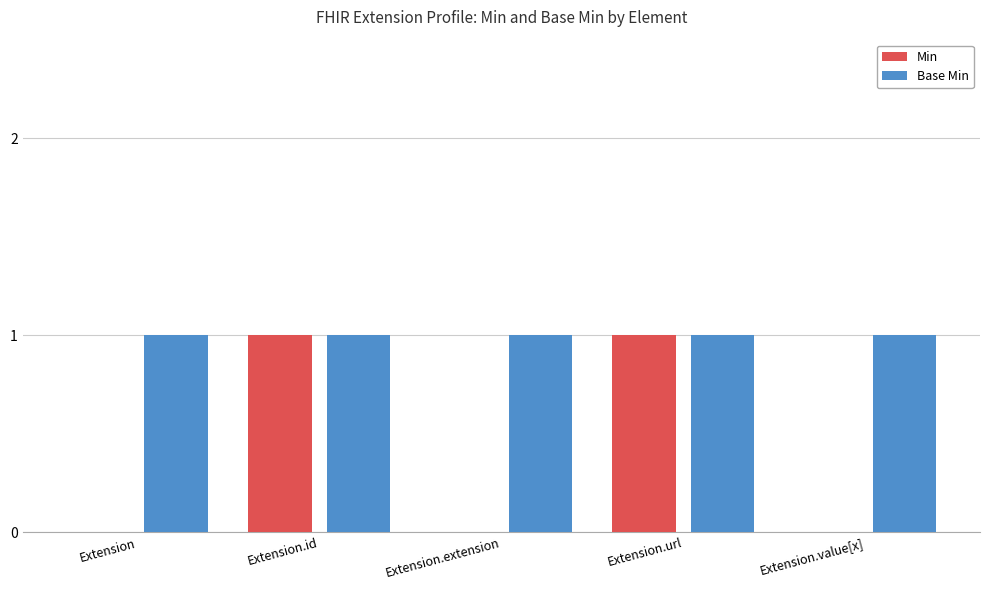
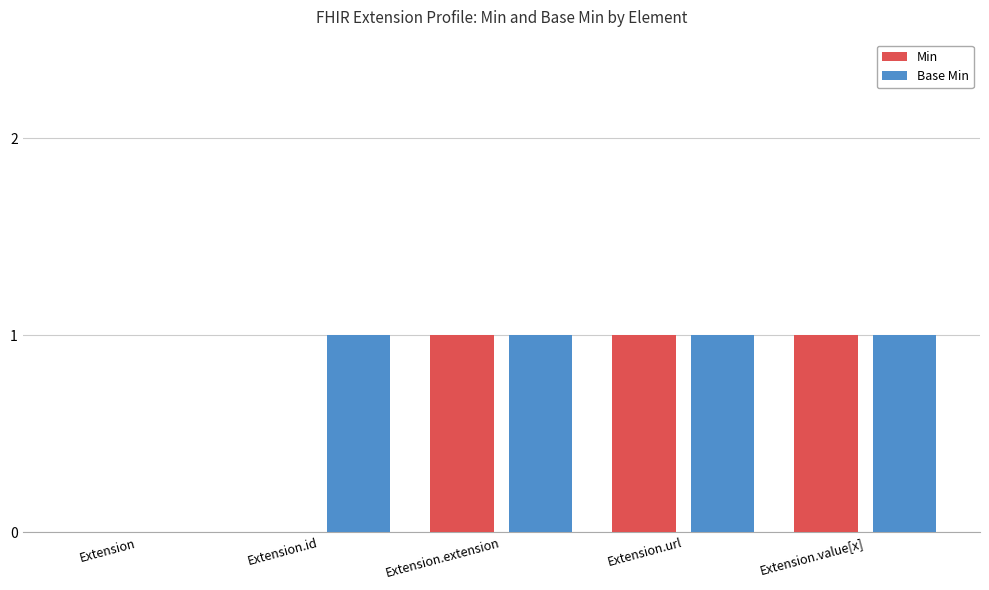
  {
    "Min": {
      "Extension": 0,
-     "Extension.id": 1,
-     "Extension.extension": 0,
+     "Extension.id": 0,
+     "Extension.extension": 1,
      "Extension.url": 1,
-     "Extension.value[x]": 0
+     "Extension.value[x]": 1
    },
    "Base Min": {
-     "Extension": 1,
+     "Extension": 0,
      "Extension.id": 1,
      "Extension.extension": 1,
      "Extension.url": 1,
      "Extension.value[x]": 1
    }
  }
